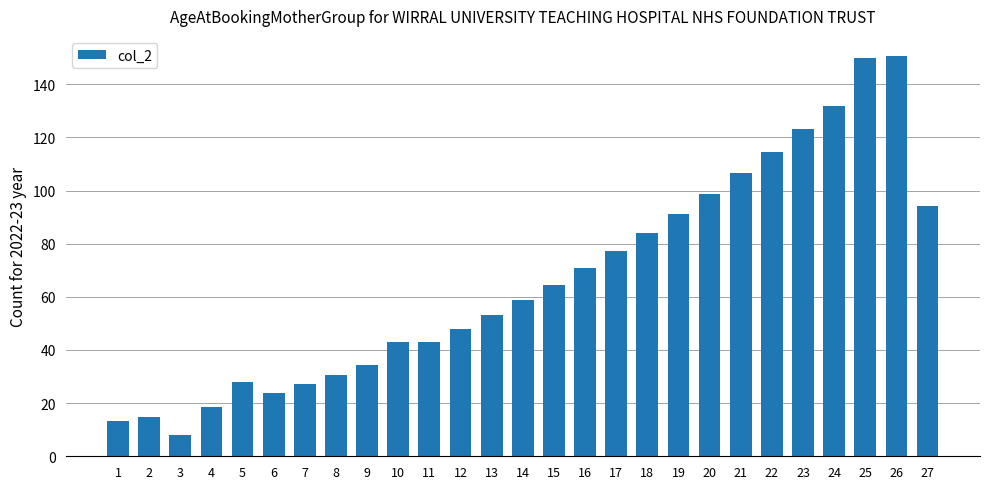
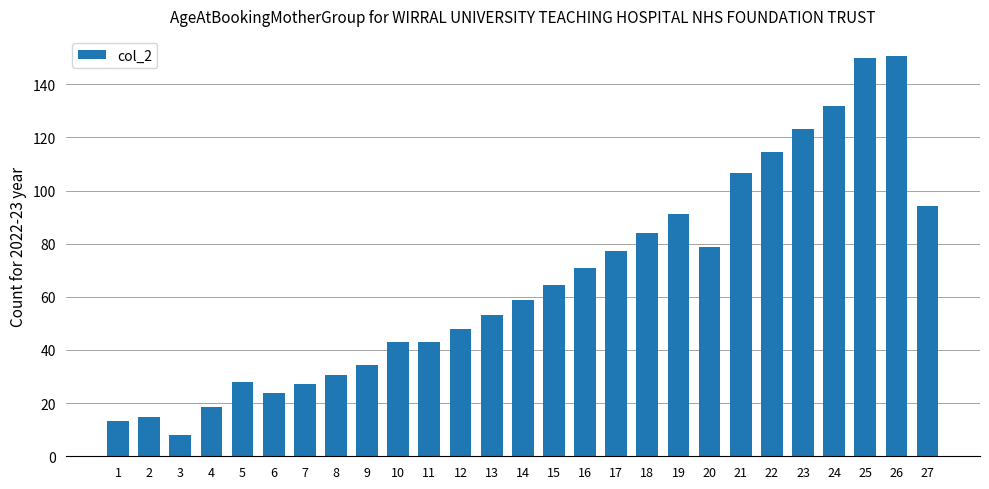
  {
    "1": 13,
    "2": 15,
    "3": 8,
    "4": 19,
    "5": 28,
    "6": 24,
    "7": 27,
    "8": 31,
    "9": 35,
    "10": 43,
    "11": 43,
    "12": 48,
    "13": 53,
    "14": 59,
    "15": 65,
    "16": 71,
    "17": 77,
    "18": 84,
    "19": 91,
-   "20": 99,
+   "20": 79,
    "21": 107,
    "22": 115,
    "23": 123,
    "24": 132,
    "25": 150,
    "26": 151,
    "27": 94
  }
